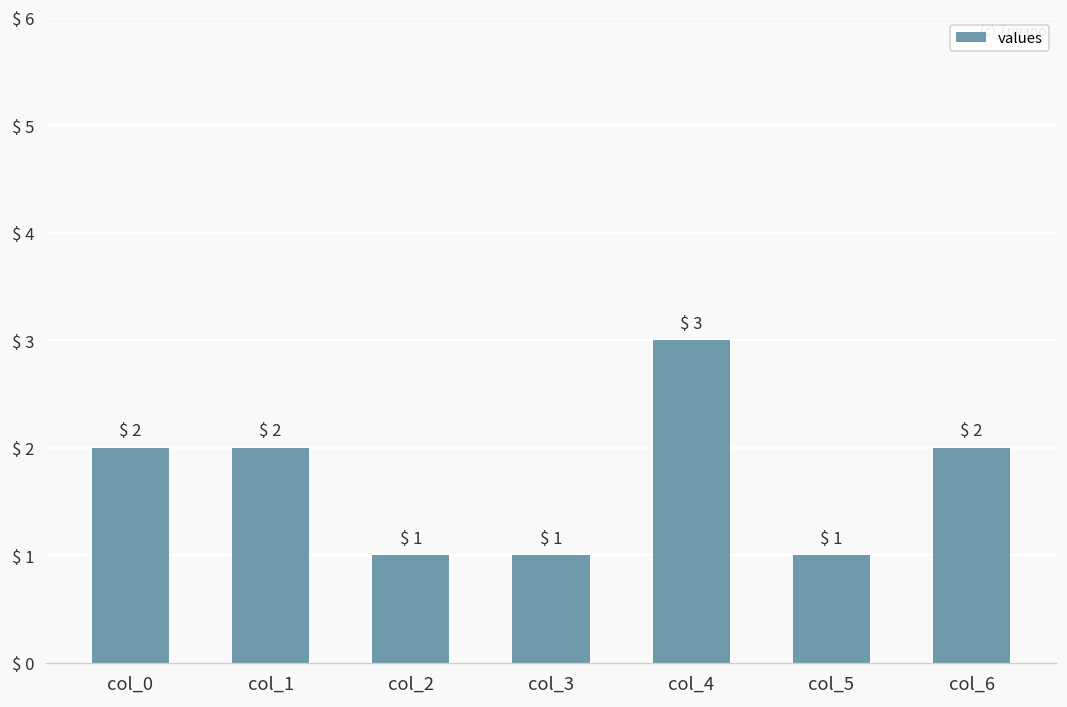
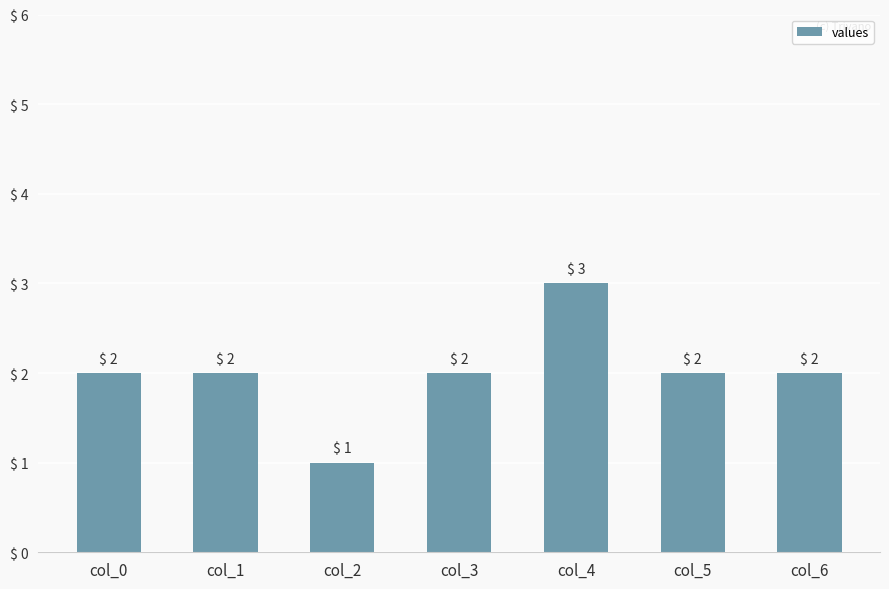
  {
    "col_0": 2,
    "col_1": 2,
    "col_2": 1,
-   "col_3": 1,
+   "col_3": 2,
    "col_4": 3,
-   "col_5": 1,
+   "col_5": 2,
    "col_6": 2
  }
